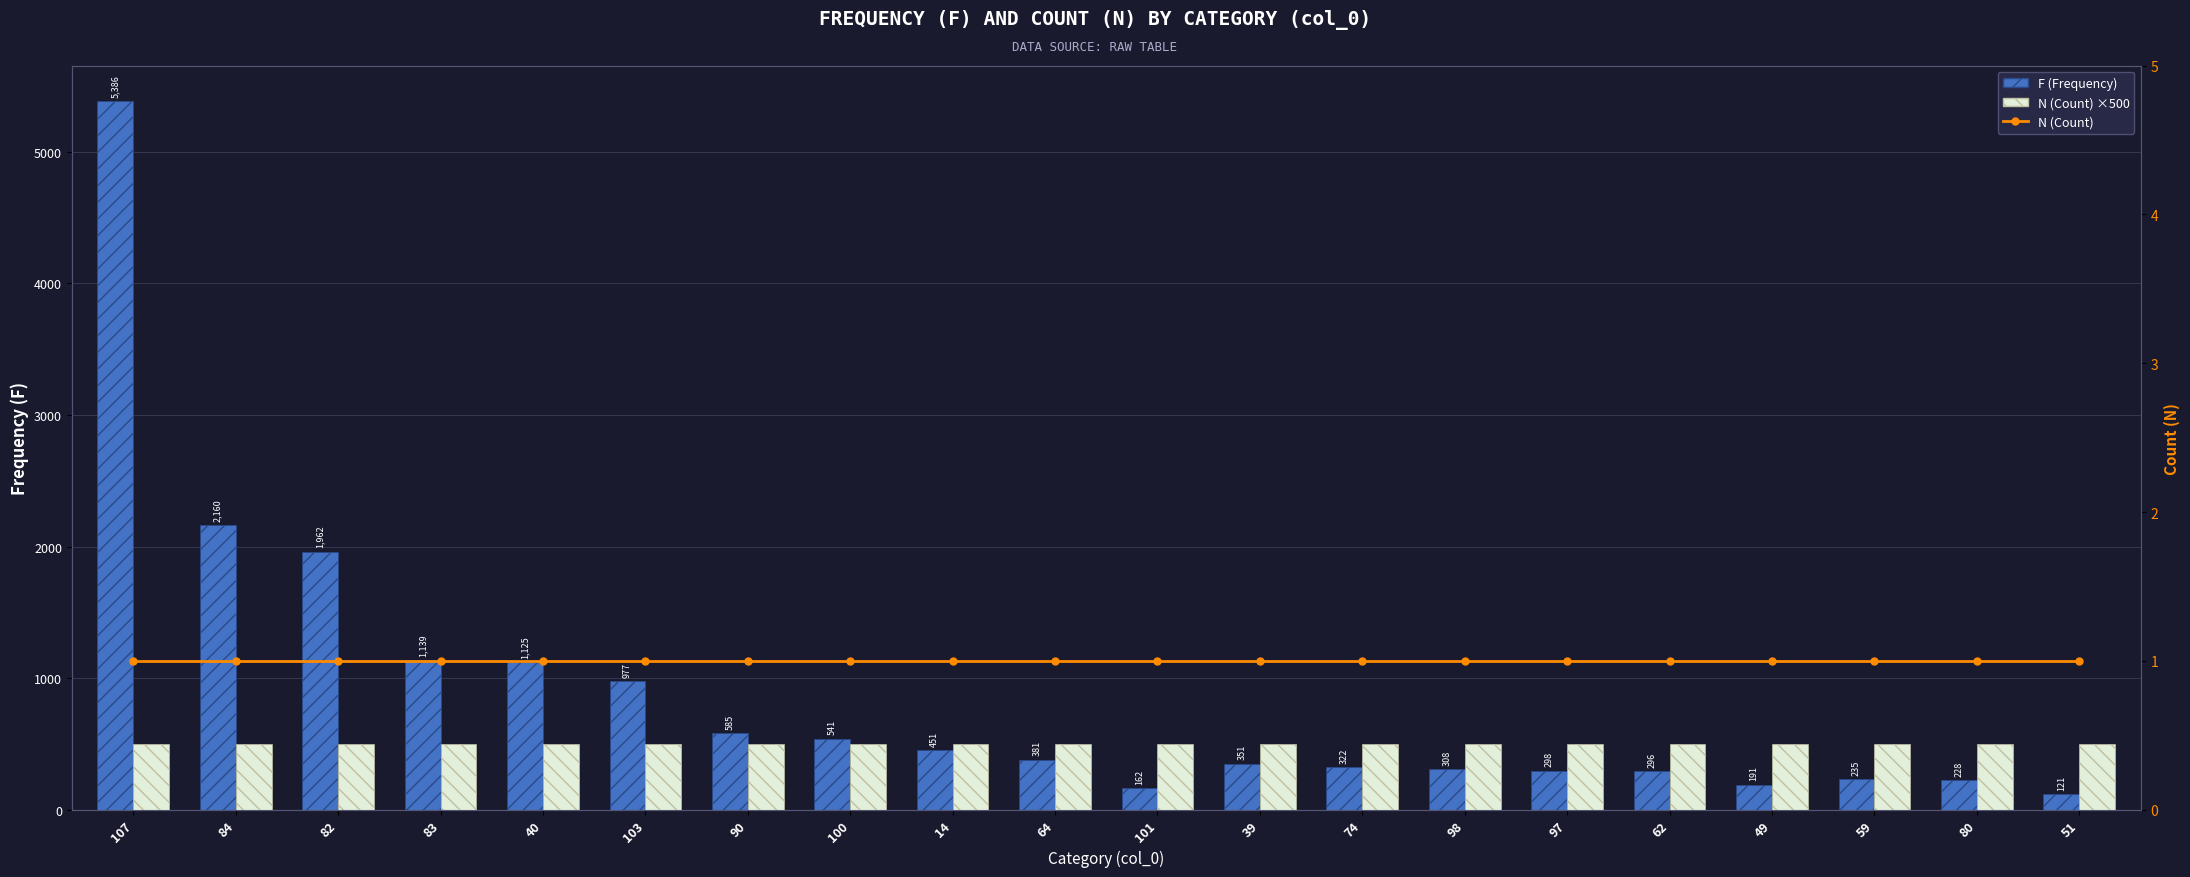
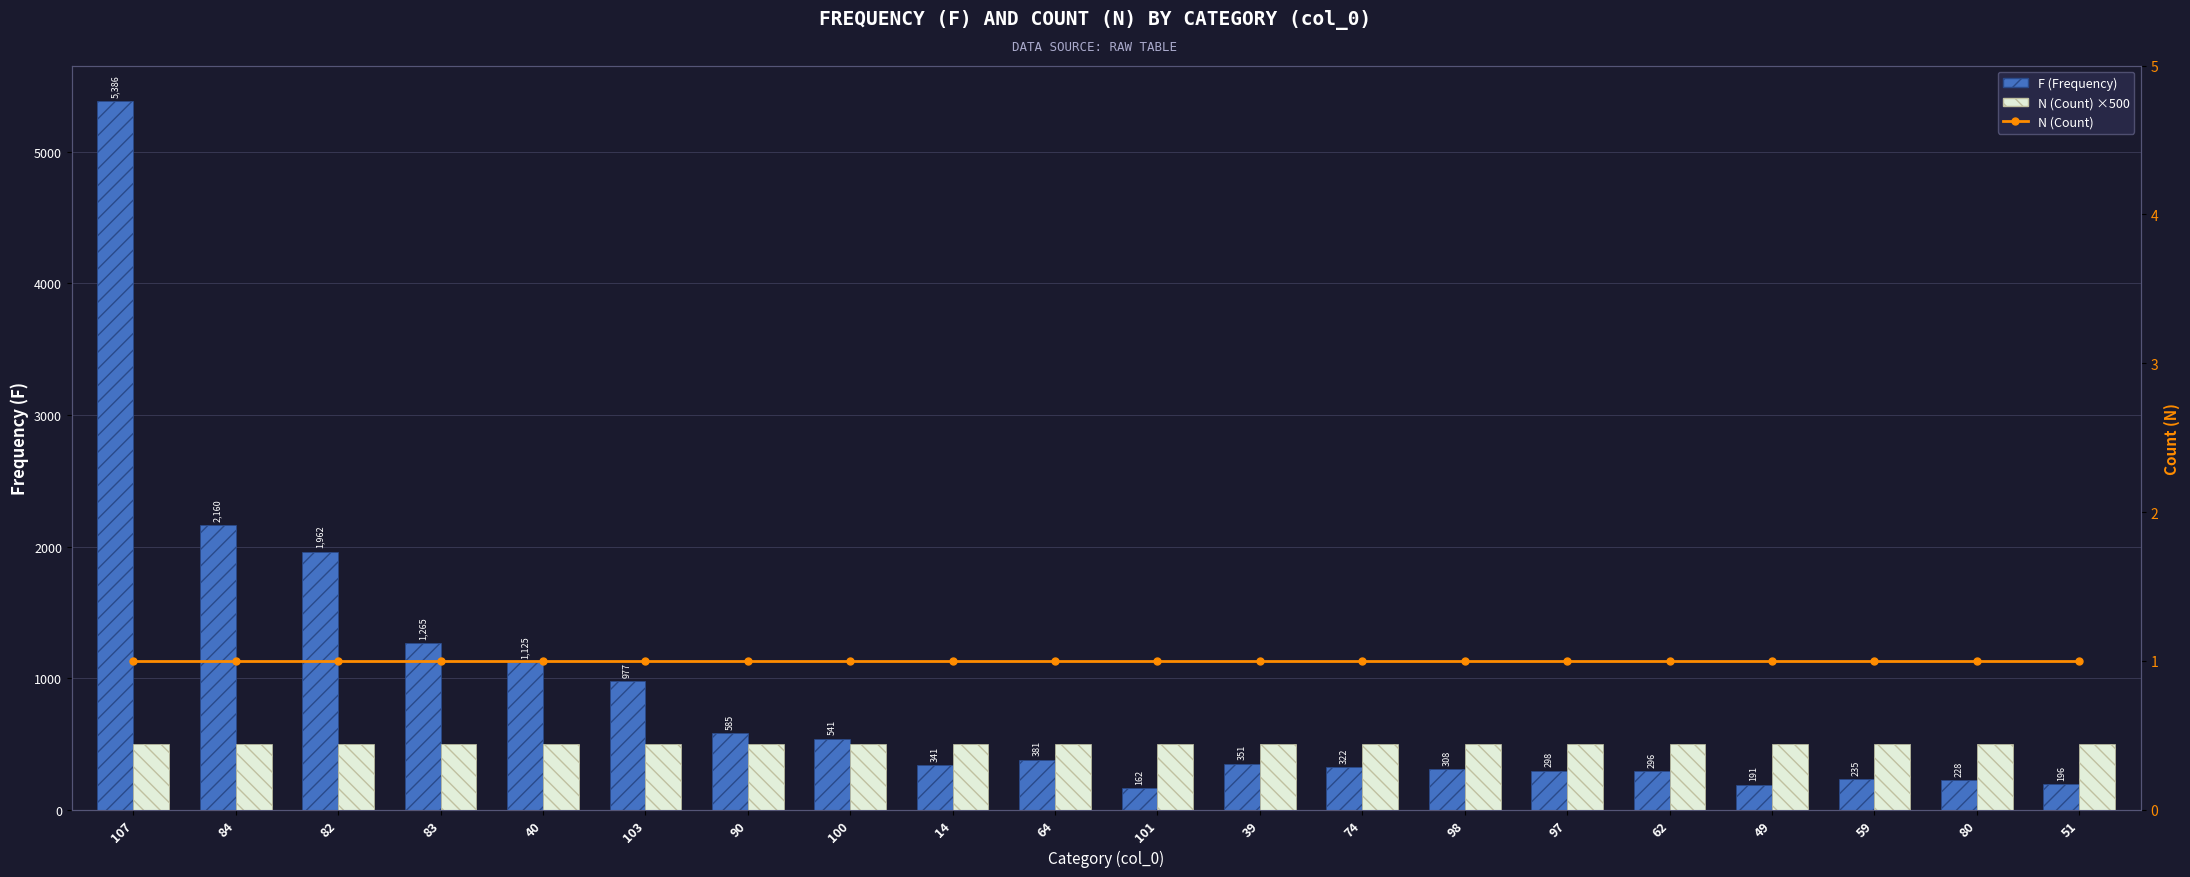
  {
    "F (Frequency)": {
      "107": "5,386",
      "84": "2,160",
      "82": "1,962",
-     "83": "1,139",
+     "83": "1,265",
      "40": "1,125",
      "103": "977",
      "90": "585",
      "100": "541",
-     "14": "451",
+     "14": "341",
      "64": "381",
      "101": "162",
      "39": "351",
      "74": "322",
      "98": "308",
      "97": "298",
      "62": "296",
      "49": "191",
      "59": "235",
      "80": "228",
-     "51": "121"
+     "51": "196"
    }
  }
